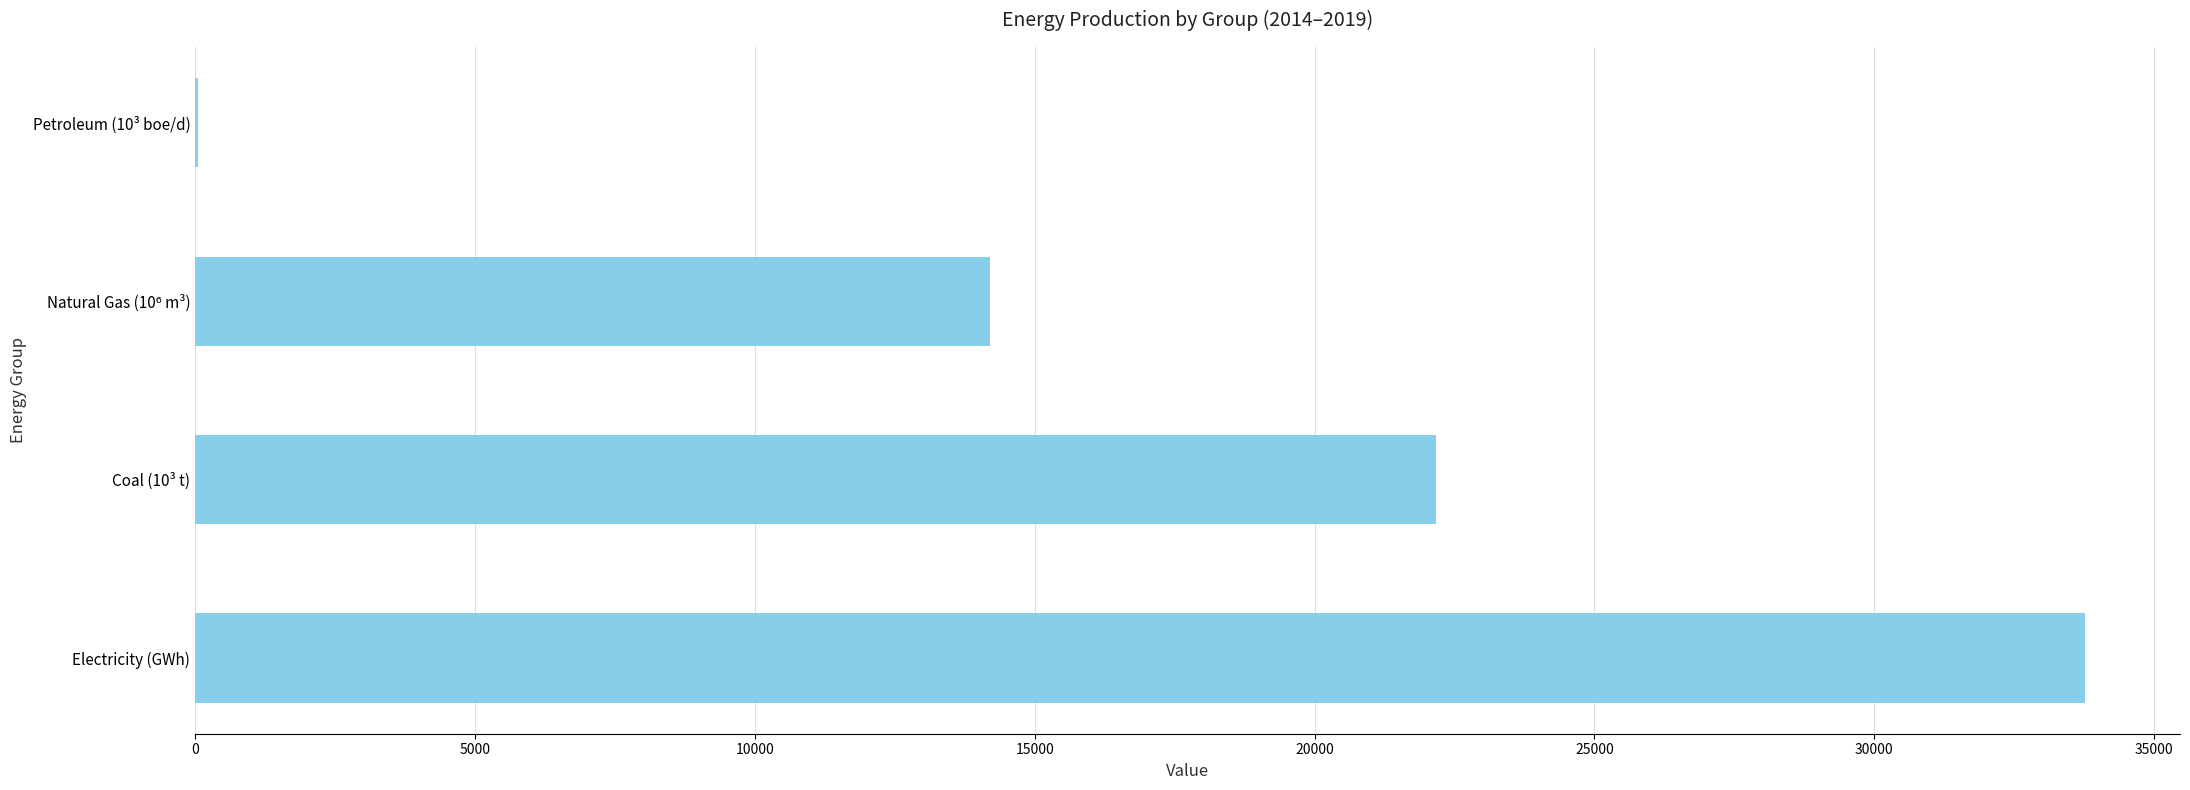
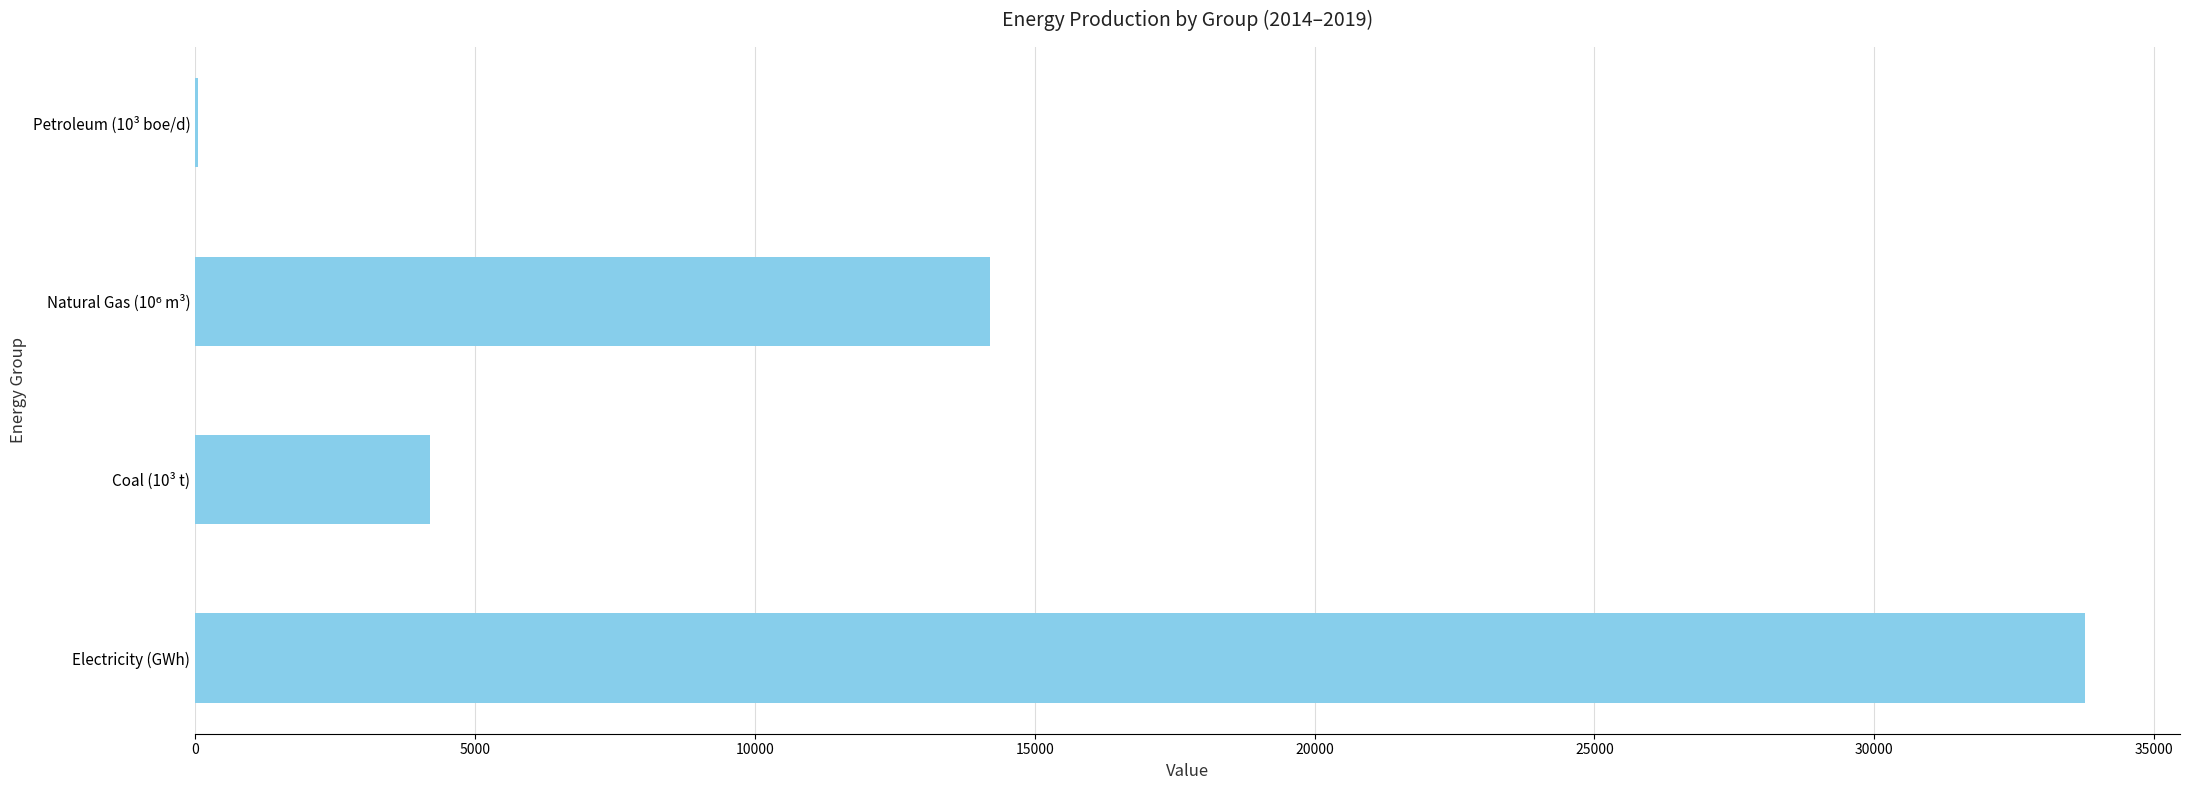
  {
    "Petroleum (10³ boe/d)": 100,
    "Natural Gas (10⁶ m³)": 14200,
-   "Coal (10³ t)": 22200,
+   "Coal (10³ t)": 4200,
    "Electricity (GWh)": 33800
  }
